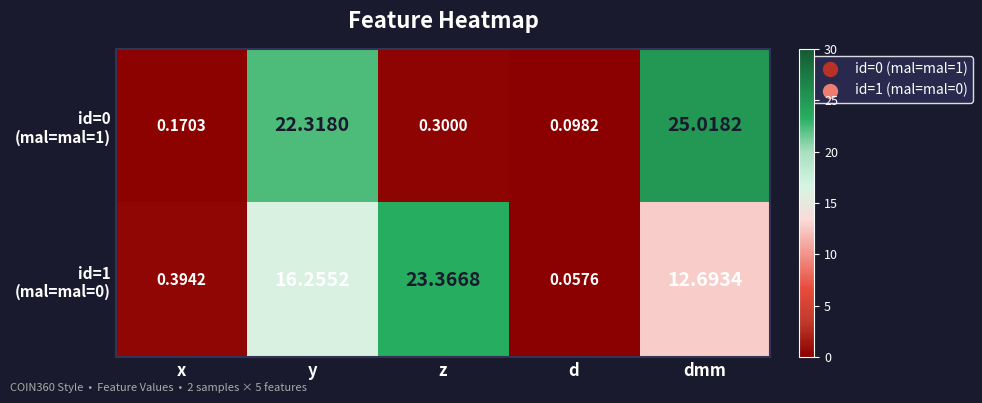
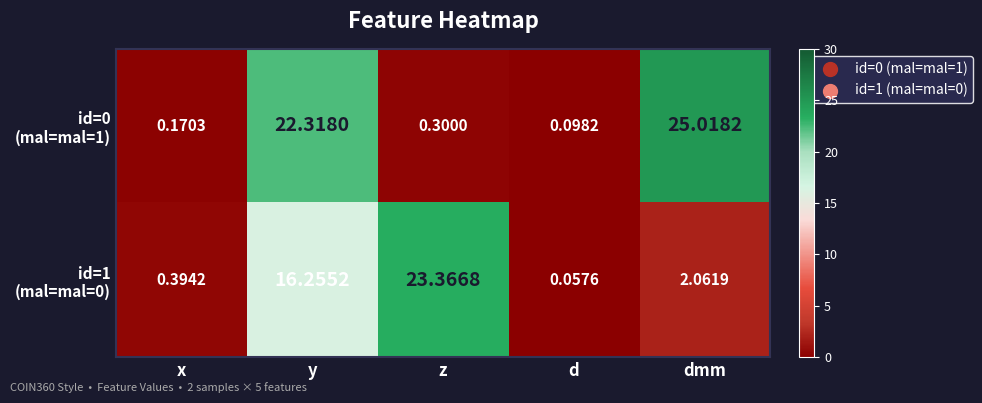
  {
    "id=0 (mal=mal=1)": {
      "x": 0.1703,
      "y": 22.3180,
      "z": 0.3000,
      "d": 0.0982,
      "dmm": 25.0182
    },
    "id=1 (mal=mal=0)": {
      "x": 0.3942,
      "z": 23.3668,
      "d": 0.0576,
-     "dmm": 12.6934
+     "dmm": 2.0619
    }
  }
